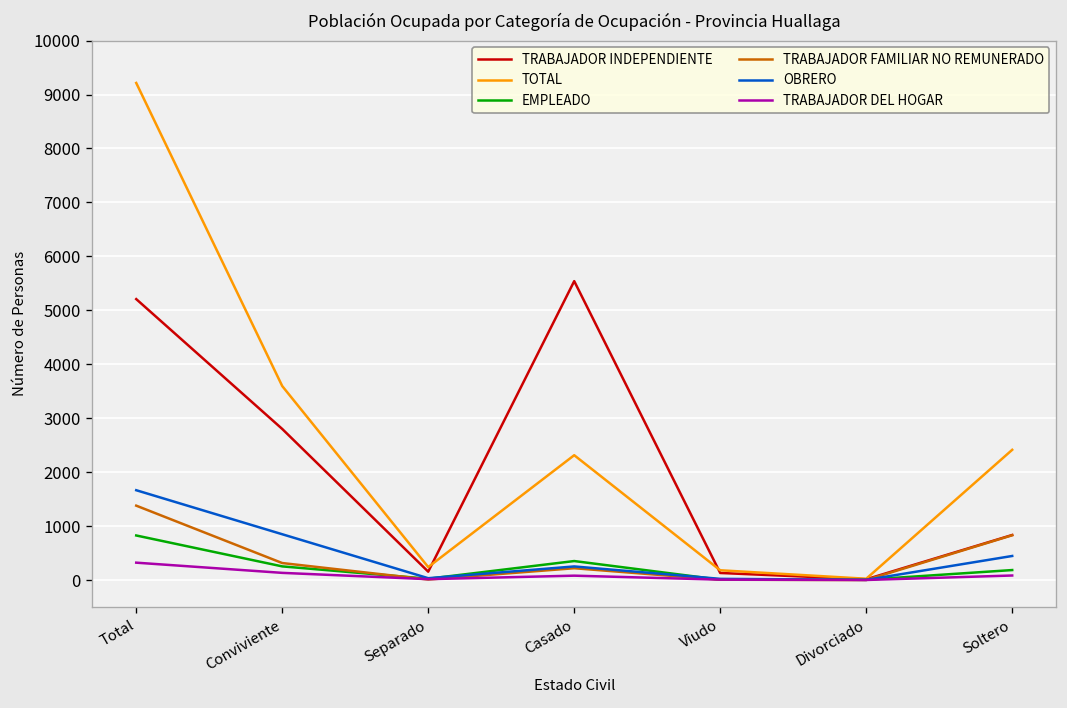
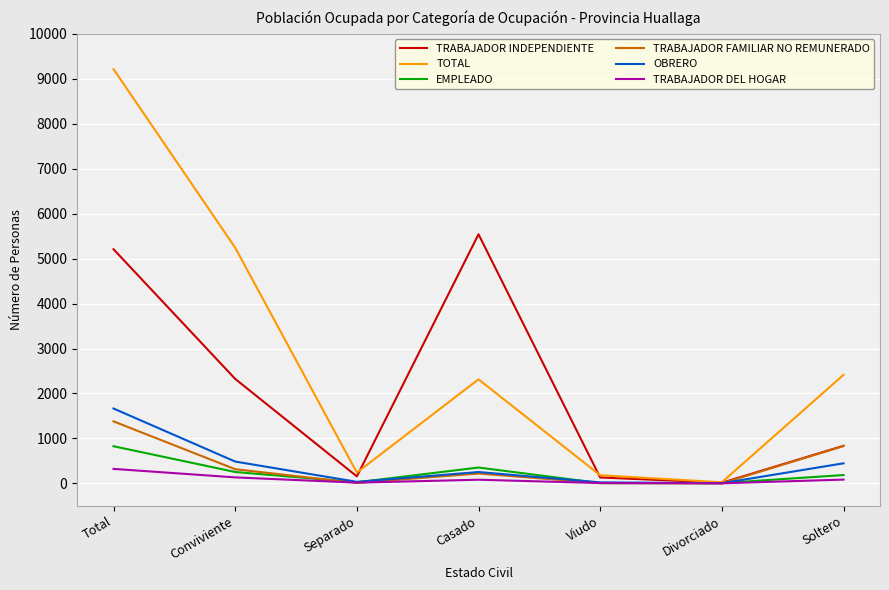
  {
    "TRABAJADOR INDEPENDIENTE": {
      "Total": 5200,
-     "Conviviente": 2800,
+     "Conviviente": 2300,
      "Separado": 200,
      "Casado": 5500
    },
    "TOTAL": {
      "Total": 9200,
-     "Conviviente": 3600,
+     "Conviviente": 5200,
      "Separado": 200,
      "Casado": 2300,
      "Soltero": 2400
    },
    "EMPLEADO": {
      "Total": 800,
      "Conviviente": 300,
      "Casado": 400,
      "Soltero": 200
    },
    "TRABAJADOR FAMILIAR NO REMUNERADO": {
      "Total": 1400,
      "Conviviente": 300
    },
    "OBRERO": {
      "Total": 1700,
-     "Conviviente": 800,
+     "Conviviente": 500,
      "Soltero": 400
    },
    "TRABAJADOR DEL HOGAR": {
      "Total": 300,
      "Conviviente": 100,
      "Casado": 100,
      "Soltero": 100
    }
  }
